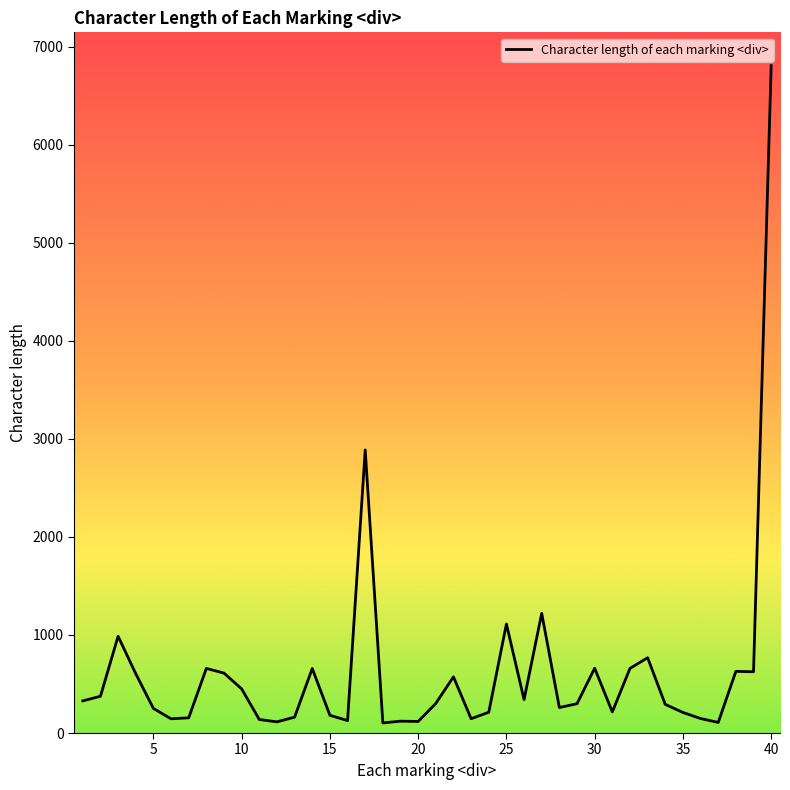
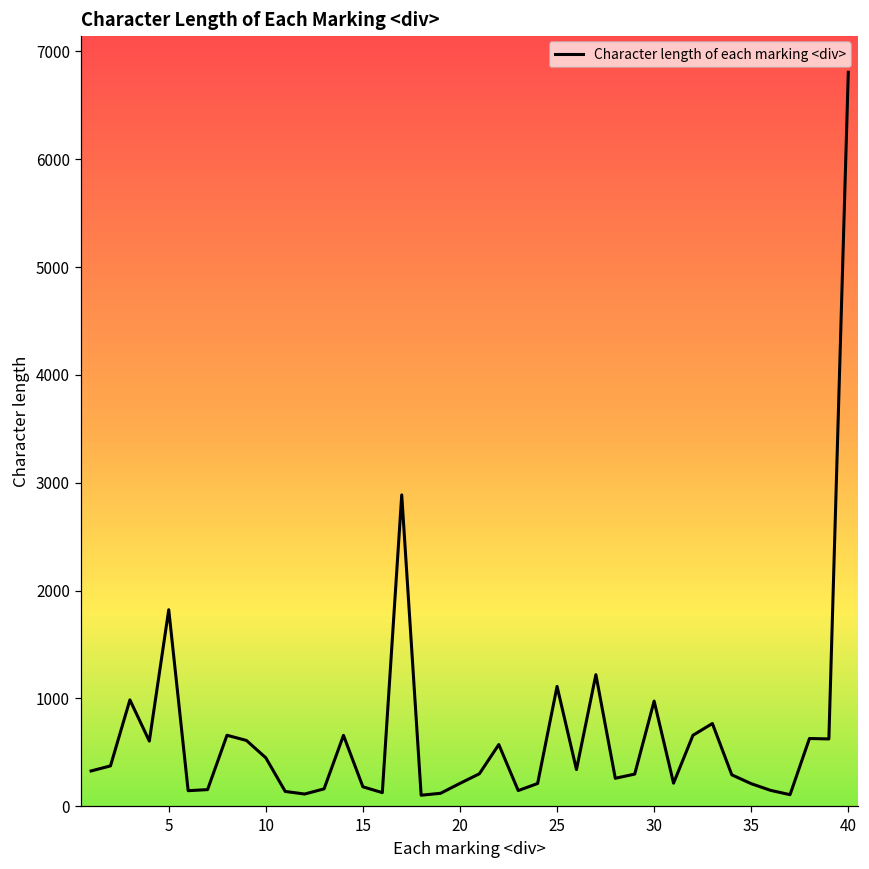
  {
-   "5": 300,
+   "5": 1800,
    "10": 500,
    "15": 200,
-   "20": 100,
+   "20": 200,
    "25": 1100,
-   "30": 700,
+   "30": 1000,
    "35": 200,
    "40": 6800
  }
